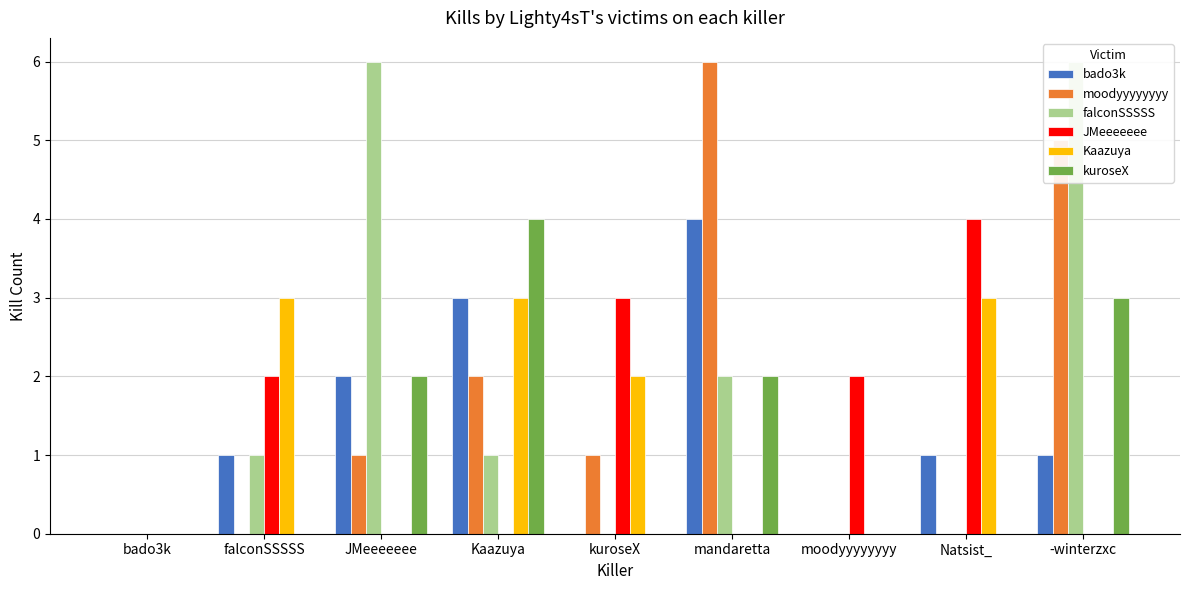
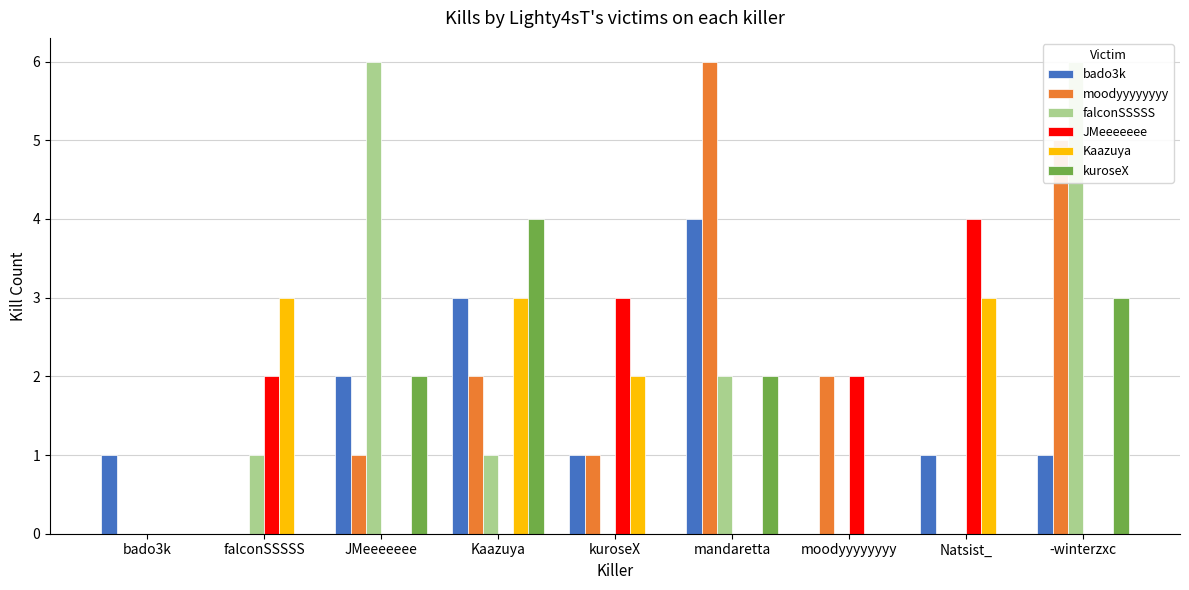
  {
    "bado3k": {
-     "bado3k": 0,
-     "falconSSSSS": 1,
+     "bado3k": 1,
+     "falconSSSSS": 0,
      "JMeeeeeee": 2,
      "Kaazuya": 3,
-     "kuroseX": 0,
+     "kuroseX": 1,
      "mandaretta": 4,
      "moodyyyyyyyy": 0,
      "Natsist_": 1,
      "-winterzxc": 1
    },
    "moodyyyyyyyy": {
      "bado3k": 0,
      "falconSSSSS": 0,
      "JMeeeeeee": 1,
      "Kaazuya": 2,
      "kuroseX": 1,
      "mandaretta": 6,
-     "moodyyyyyyyy": 0,
+     "moodyyyyyyyy": 2,
      "Natsist_": 0
    },
    "falconSSSSS": {
      "bado3k": 0,
      "falconSSSSS": 1,
      "JMeeeeeee": 6,
      "Kaazuya": 1,
      "kuroseX": 0,
      "mandaretta": 2,
      "moodyyyyyyyy": 0,
      "Natsist_": 0
    },
    "JMeeeeeee": {
      "bado3k": 0,
      "falconSSSSS": 2,
      "JMeeeeeee": 0,
      "Kaazuya": 0,
      "kuroseX": 3,
      "mandaretta": 0,
      "moodyyyyyyyy": 2,
      "Natsist_": 4,
      "-winterzxc": 0
    },
    "Kaazuya": {
      "bado3k": 0,
      "falconSSSSS": 3,
      "JMeeeeeee": 0,
      "Kaazuya": 3,
      "kuroseX": 2,
      "mandaretta": 0,
      "moodyyyyyyyy": 0,
      "Natsist_": 3,
      "-winterzxc": 0
    },
    "kuroseX": {
      "bado3k": 0,
      "falconSSSSS": 0,
      "JMeeeeeee": 2,
      "Kaazuya": 4,
      "kuroseX": 0,
      "mandaretta": 2,
      "moodyyyyyyyy": 0,
      "Natsist_": 0,
      "-winterzxc": 3
    }
  }
